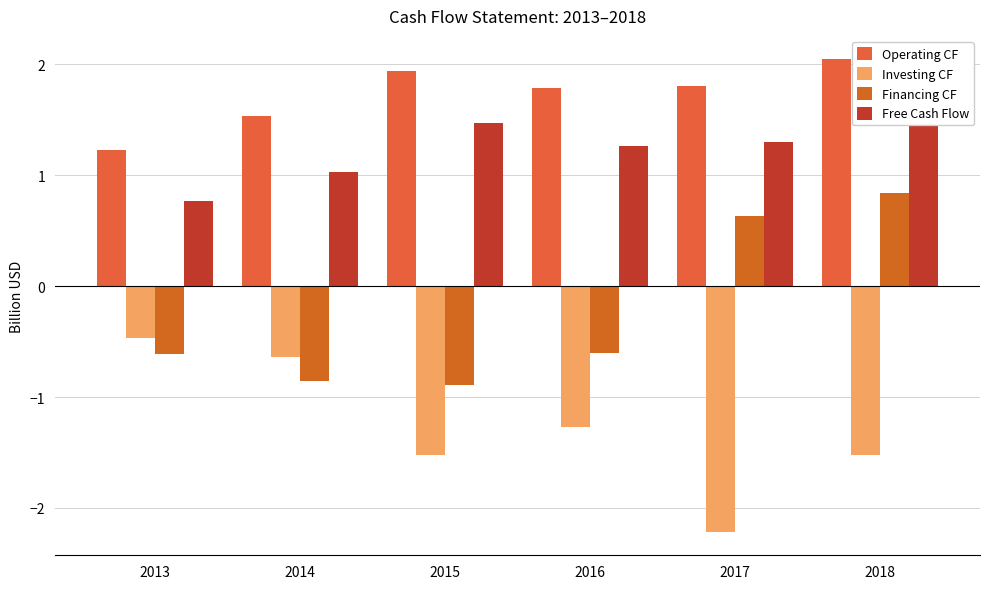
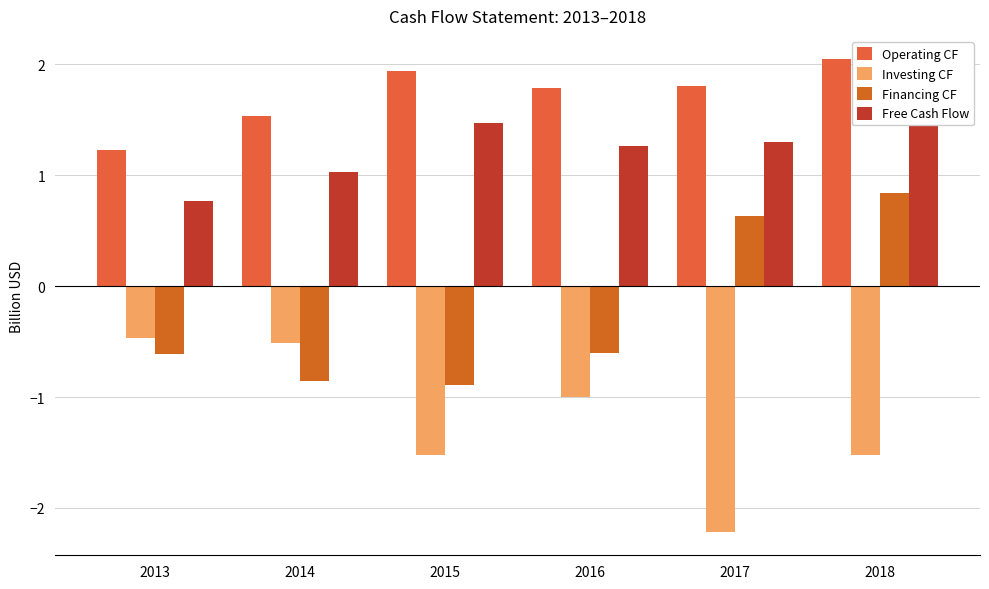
  {
    "Investing CF": {
      "2013": -0.47,
-     "2014": -0.64,
+     "2014": -0.51,
      "2015": -1.52,
-     "2016": -1.27,
+     "2016": -1.00,
      "2017": -2.21,
      "2018": -1.52
    }
  }
